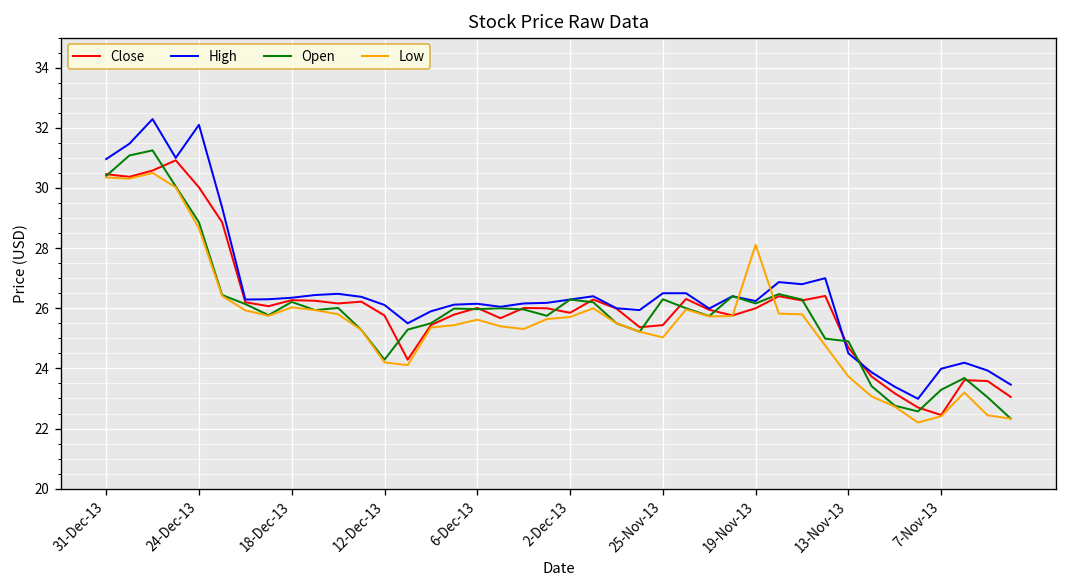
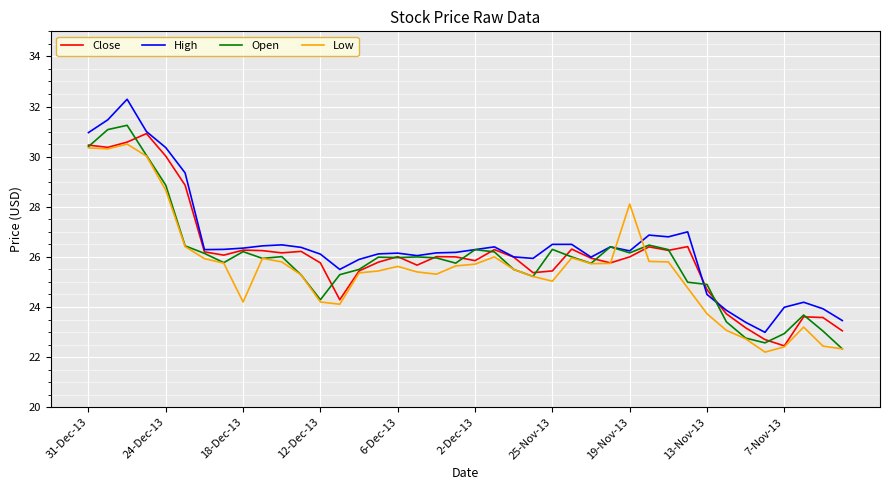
  {
    "Close": {
      "24-Dec-13": 30.0,
      "12-Dec-13": 25.8,
      "2-Dec-13": 25.9,
      "25-Nov-13": 25.4,
      "19-Nov-13": 26.0,
      "13-Nov-13": 24.7
    },
    "High": {
      "31-Dec-13": 31.0,
-     "24-Dec-13": 32.1,
+     "24-Dec-13": 30.4,
      "12-Dec-13": 26.1,
      "6-Dec-13": 26.2,
      "25-Nov-13": 26.5,
      "13-Nov-13": 24.5,
      "7-Nov-13": 24.0
    },
    "Open": {
      "24-Dec-13": 28.9,
      "25-Nov-13": 26.3,
      "13-Nov-13": 24.9,
-     "7-Nov-13": 23.3
+     "7-Nov-13": 22.9
    },
    "Low": {
      "24-Dec-13": 28.7,
-     "18-Dec-13": 26.0,
+     "18-Dec-13": 24.2,
      "6-Dec-13": 25.6,
      "2-Dec-13": 25.7,
      "25-Nov-13": 25.0,
      "19-Nov-13": 28.1,
      "13-Nov-13": 23.7
    }
  }
